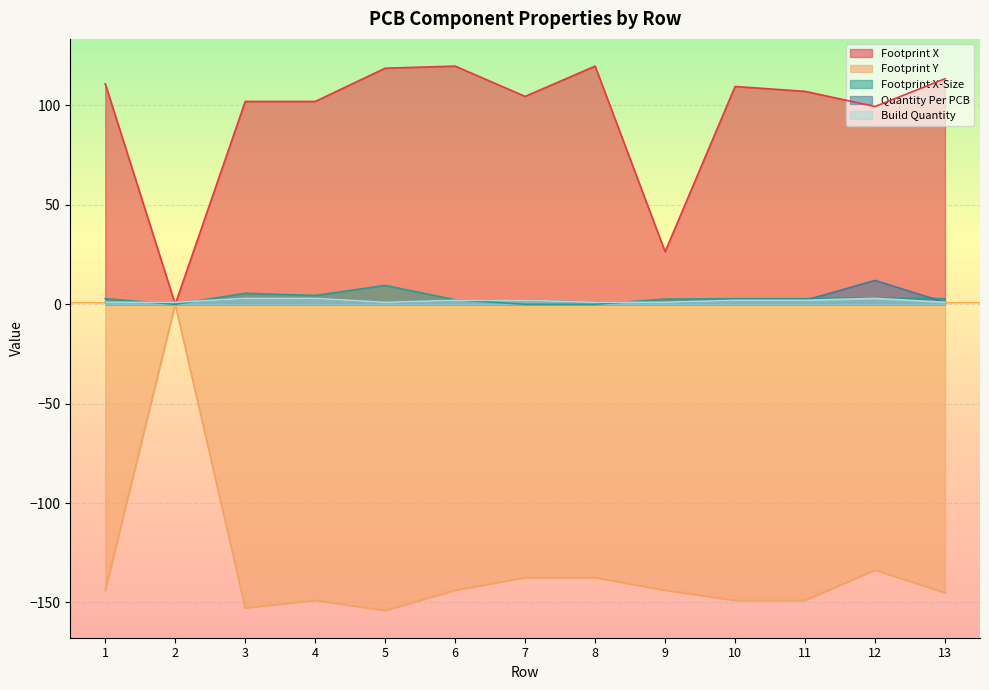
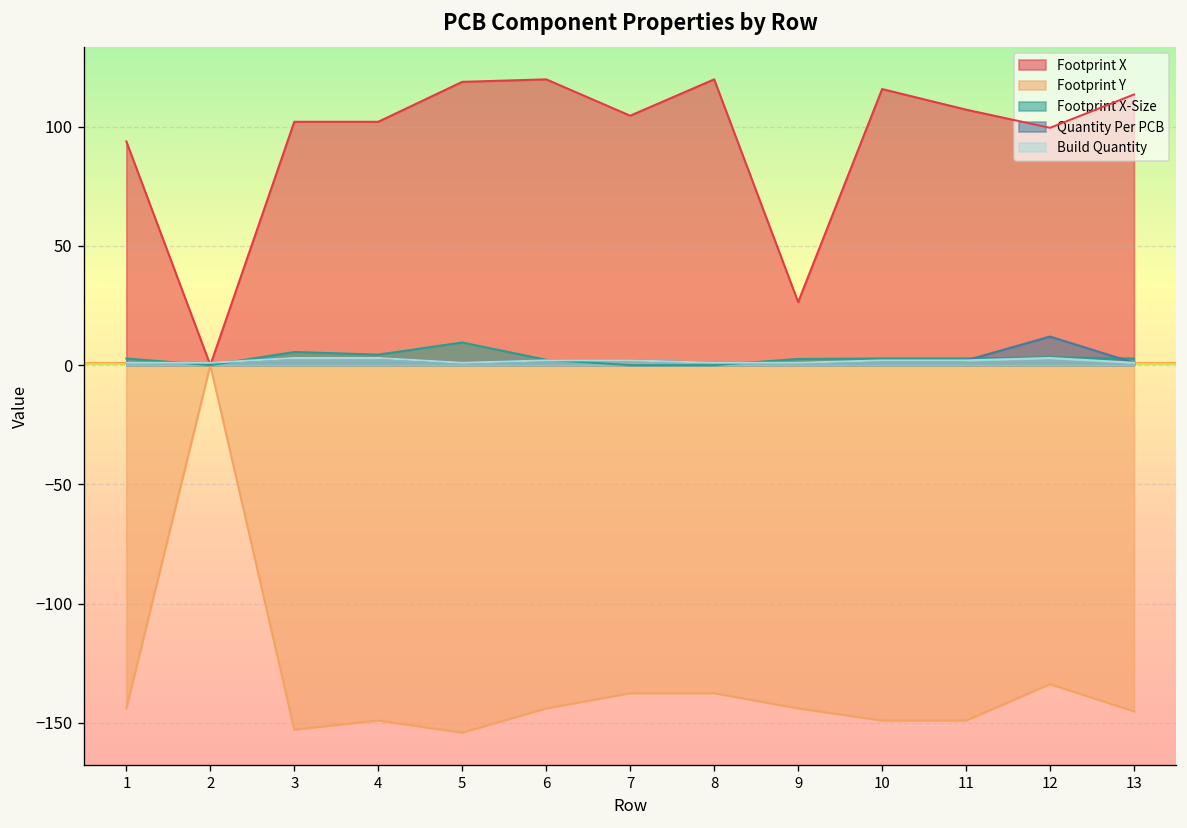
  {
    "Footprint X": {
-     "1": 111,
+     "1": 94,
      "3": 102,
      "4": 102,
      "5": 119,
      "6": 120,
      "7": 105,
      "8": 120,
      "9": 26,
-     "10": 110,
+     "10": 116,
      "11": 107
    }
  }
